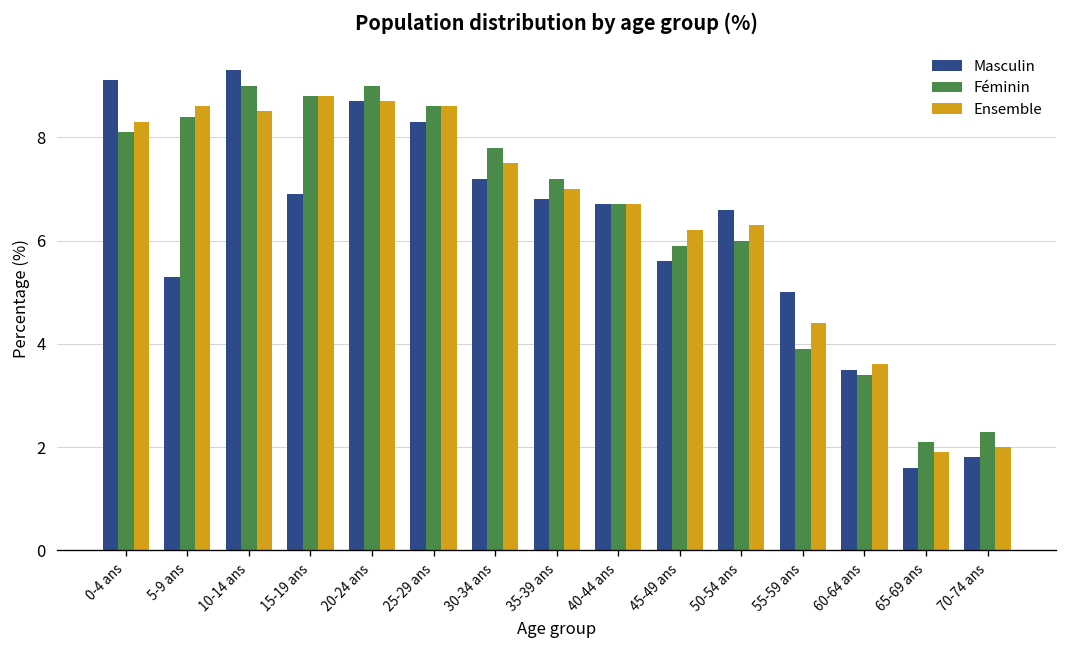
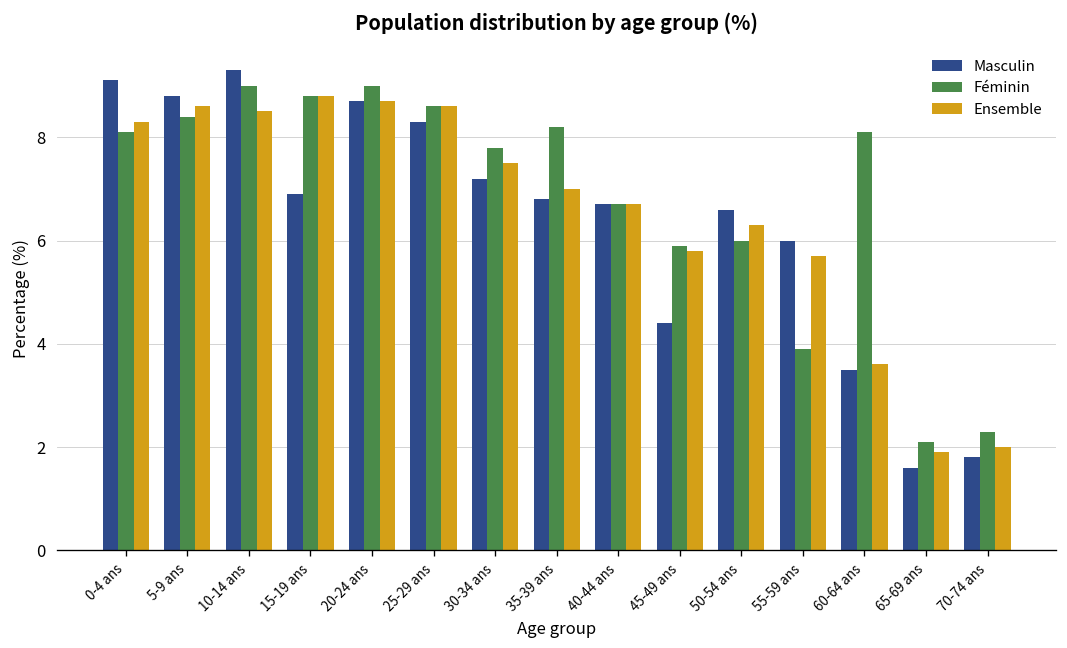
  {
    "Masculin": {
      "0-4 ans": 9.1,
-     "5-9 ans": 5.3,
+     "5-9 ans": 8.8,
      "10-14 ans": 9.3,
      "15-19 ans": 6.9,
      "20-24 ans": 8.7,
      "25-29 ans": 8.3,
      "30-34 ans": 7.2,
      "35-39 ans": 6.8,
      "40-44 ans": 6.7,
-     "45-49 ans": 5.6,
+     "45-49 ans": 4.4,
      "50-54 ans": 6.6,
-     "55-59 ans": 5,
+     "55-59 ans": 6,
      "60-64 ans": 3.5,
      "65-69 ans": 1.6,
      "70-74 ans": 1.8
    },
    "Féminin": {
      "0-4 ans": 8.1,
      "5-9 ans": 8.4,
      "10-14 ans": 9.0,
      "15-19 ans": 8.8,
      "20-24 ans": 9.0,
      "25-29 ans": 8.6,
      "30-34 ans": 7.8,
-     "35-39 ans": 7.2,
+     "35-39 ans": 8.2,
      "40-44 ans": 6.7,
      "45-49 ans": 5.9,
      "50-54 ans": 6.0,
      "55-59 ans": 3.9,
-     "60-64 ans": 3.4,
+     "60-64 ans": 8.1,
      "65-69 ans": 2.1,
      "70-74 ans": 2.3
    },
    "Ensemble": {
      "0-4 ans": 8.3,
      "5-9 ans": 8.6,
      "10-14 ans": 8.5,
      "15-19 ans": 8.8,
      "20-24 ans": 8.7,
      "25-29 ans": 8.6,
      "30-34 ans": 7.5,
      "35-39 ans": 7.0,
      "40-44 ans": 6.7,
-     "45-49 ans": 6.2,
+     "45-49 ans": 5.8,
      "50-54 ans": 6.3,
-     "55-59 ans": 4.4,
+     "55-59 ans": 5.7,
      "60-64 ans": 3.6,
      "65-69 ans": 1.9,
      "70-74 ans": 2.0
    }
  }
